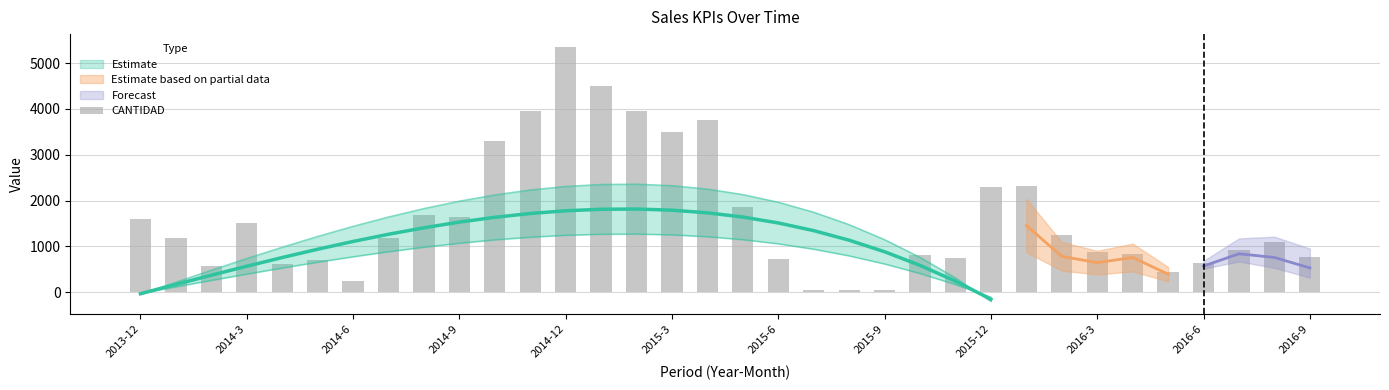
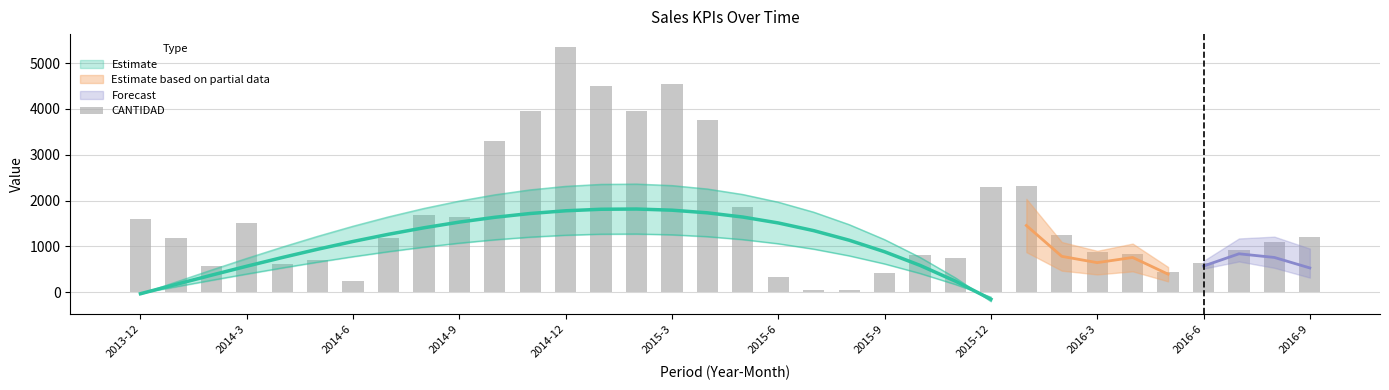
  {
    "CANTIDAD": {
      "2013-12": 1600,
      "2014-3": 1500,
      "2014-6": 200,
      "2014-9": 1600,
      "2014-12": 5400,
-     "2015-3": 3500,
-     "2015-6": 700,
-     "2015-9": 0,
+     "2015-3": 4600,
+     "2015-6": 300,
+     "2015-9": 400,
      "2015-12": 2300,
      "2016-3": 900,
      "2016-6": 600,
-     "2016-9": 800
+     "2016-9": 1200
    }
  }
